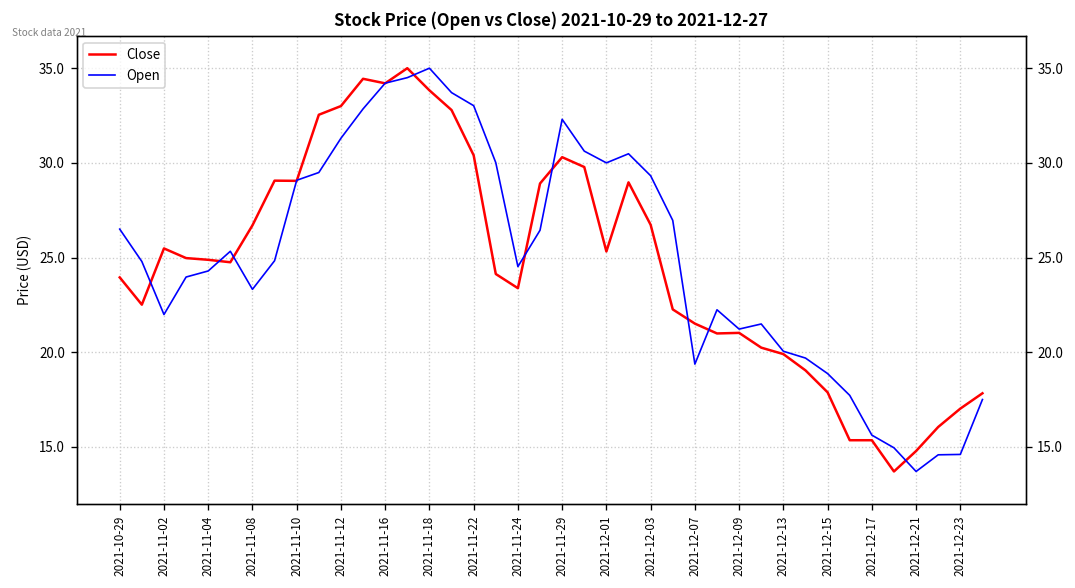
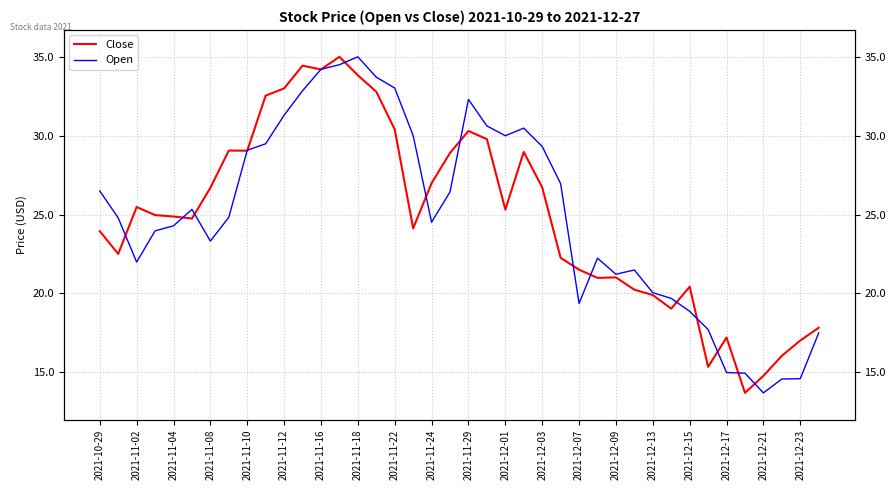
  {
    "Close": {
      "2021-10-29": 24.0,
      "2021-11-02": 25.5,
      "2021-11-04": 24.9,
      "2021-11-08": 26.7,
      "2021-11-12": 33.0,
      "2021-11-18": 33.8,
      "2021-11-22": 30.4,
-     "2021-11-24": 23.4,
+     "2021-11-24": 27.0,
      "2021-11-29": 30.3,
      "2021-12-01": 25.3,
      "2021-12-03": 26.7,
      "2021-12-07": 21.5,
      "2021-12-09": 21.0,
-     "2021-12-15": 17.9,
-     "2021-12-17": 15.4,
+     "2021-12-15": 20.4,
+     "2021-12-17": 17.2,
      "2021-12-21": 14.8,
      "2021-12-23": 17.0
    },
    "Open": {
      "2021-10-29": 26.5,
      "2021-11-02": 22.0,
      "2021-11-04": 24.3,
      "2021-11-08": 23.3,
      "2021-11-12": 31.3,
      "2021-11-18": 35.0,
      "2021-11-22": 33.0,
      "2021-11-24": 24.5,
      "2021-11-29": 32.3,
      "2021-12-01": 30.0,
      "2021-12-03": 29.3,
      "2021-12-07": 19.4,
      "2021-12-09": 21.2,
      "2021-12-15": 18.9,
-     "2021-12-17": 15.6,
+     "2021-12-17": 15.0,
      "2021-12-21": 13.7,
      "2021-12-23": 14.6
    }
  }
